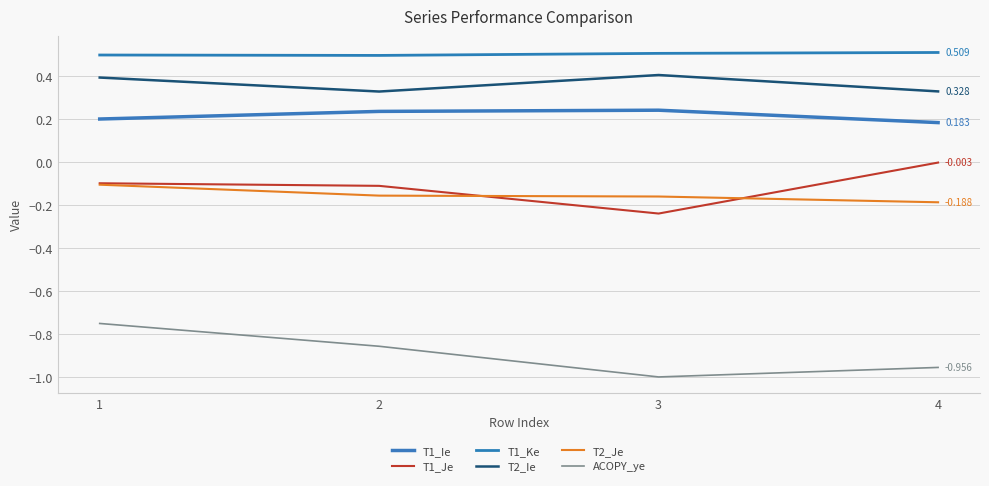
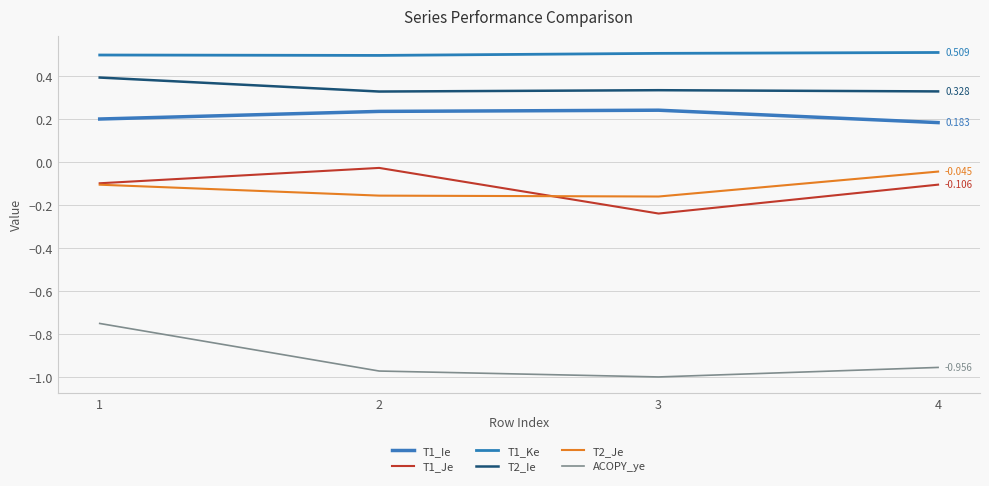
  {
    "T1_Je": {
-     "2": -0.11,
-     "4": -0.003
+     "2": -0.03,
+     "4": -0.106
    },
    "T2_Ie": {
      "1": 0.39,
      "2": 0.33,
-     "3": 0.40
+     "3": 0.33
    },
    "T2_Je": {
-     "4": -0.188
+     "4": -0.045
    },
    "ACOPY_ye": {
      "1": -0.75,
-     "2": -0.86,
+     "2": -0.97,
      "3": -1.00
    }
  }
